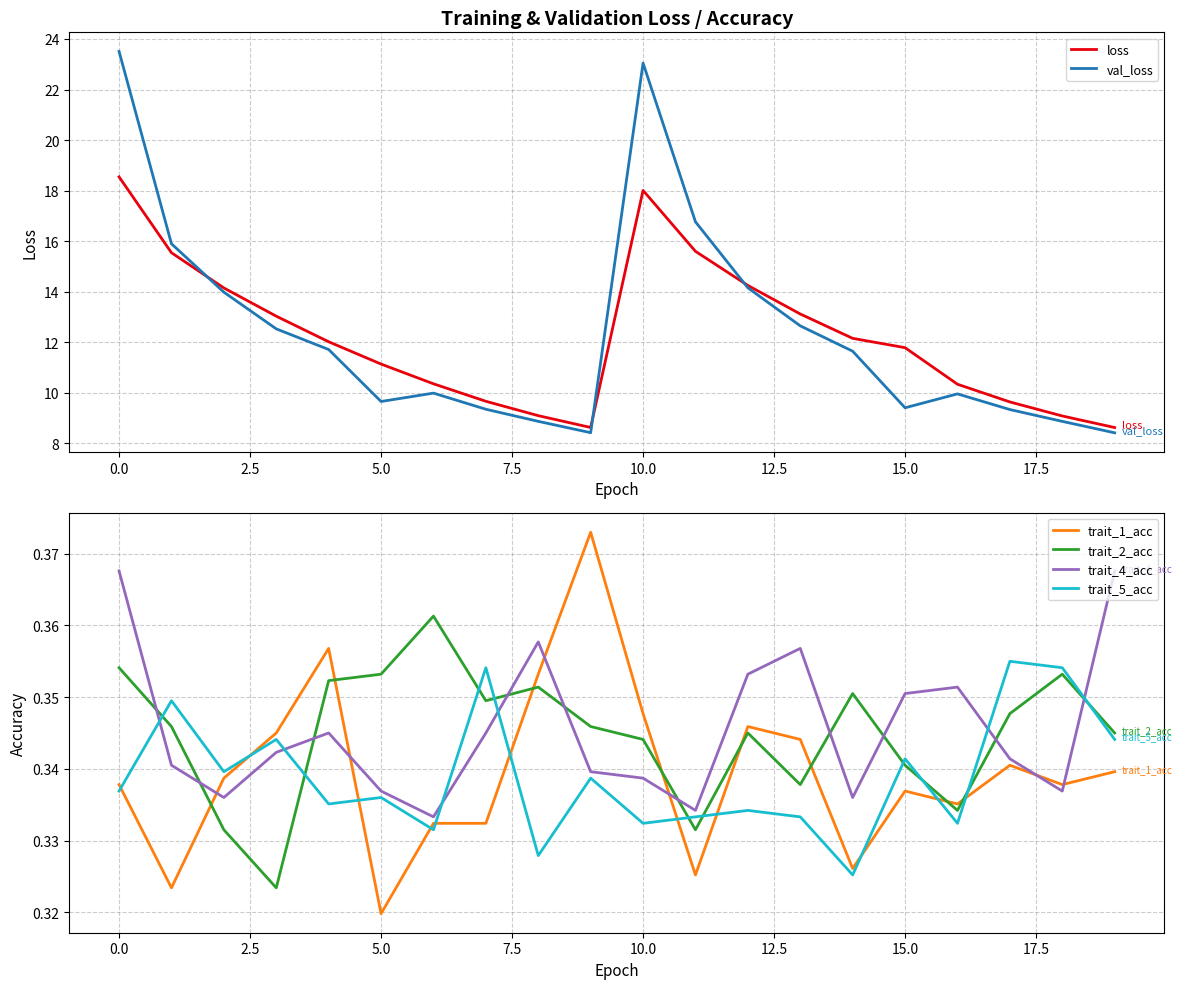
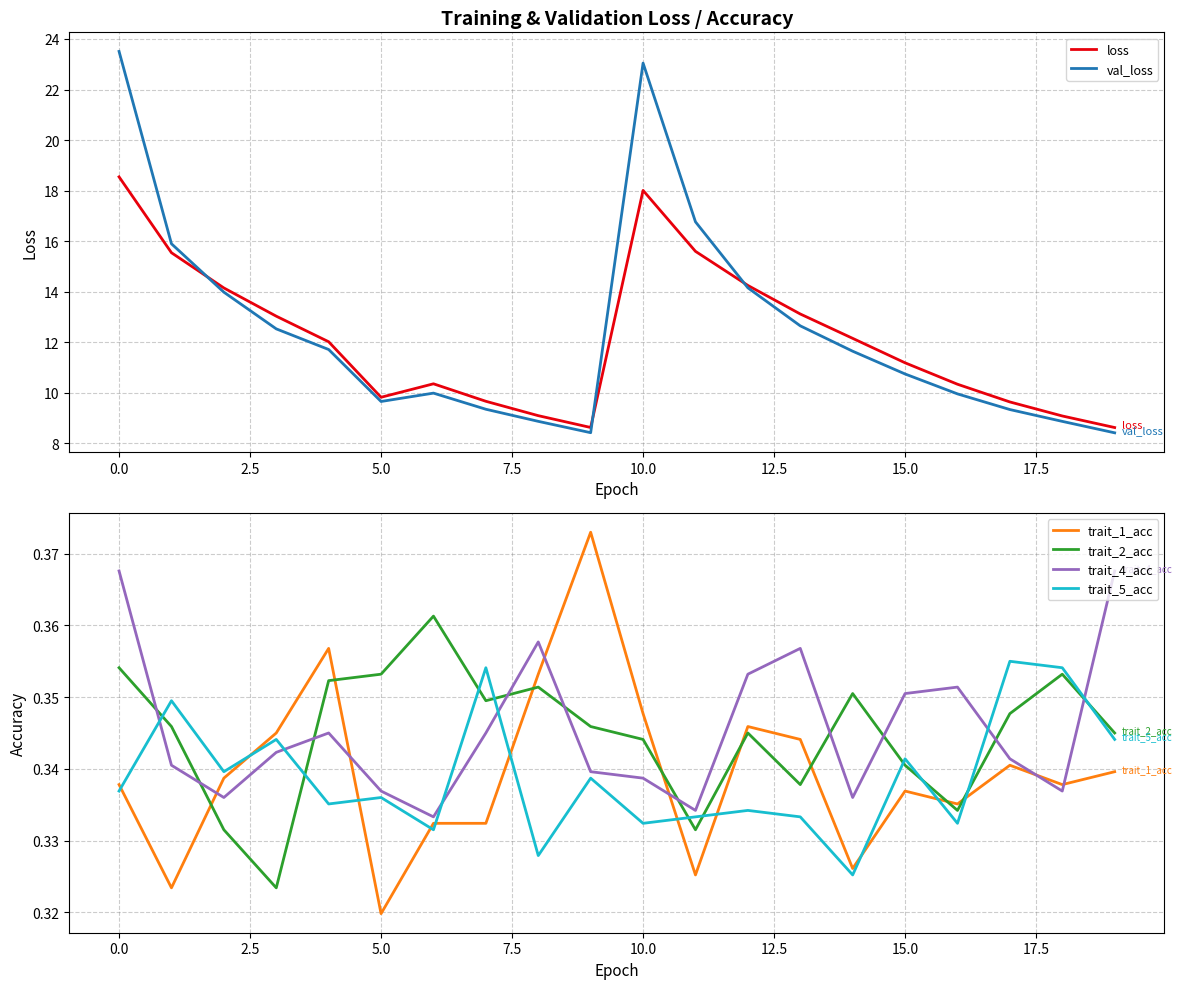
  {
    "Training & Validation Loss / Accuracy": {
      "loss": {
        "0.0": 18.5,
-       "5.0": 11.1,
+       "5.0": 9.8,
        "10.0": 18.0,
-       "15.0": 11.8
+       "15.0": 11.2
      },
      "val_loss": {
        "0.0": 23.5,
        "5.0": 9.7,
        "10.0": 23.0,
-       "15.0": 9.4
+       "15.0": 10.7
      }
    }
  }
